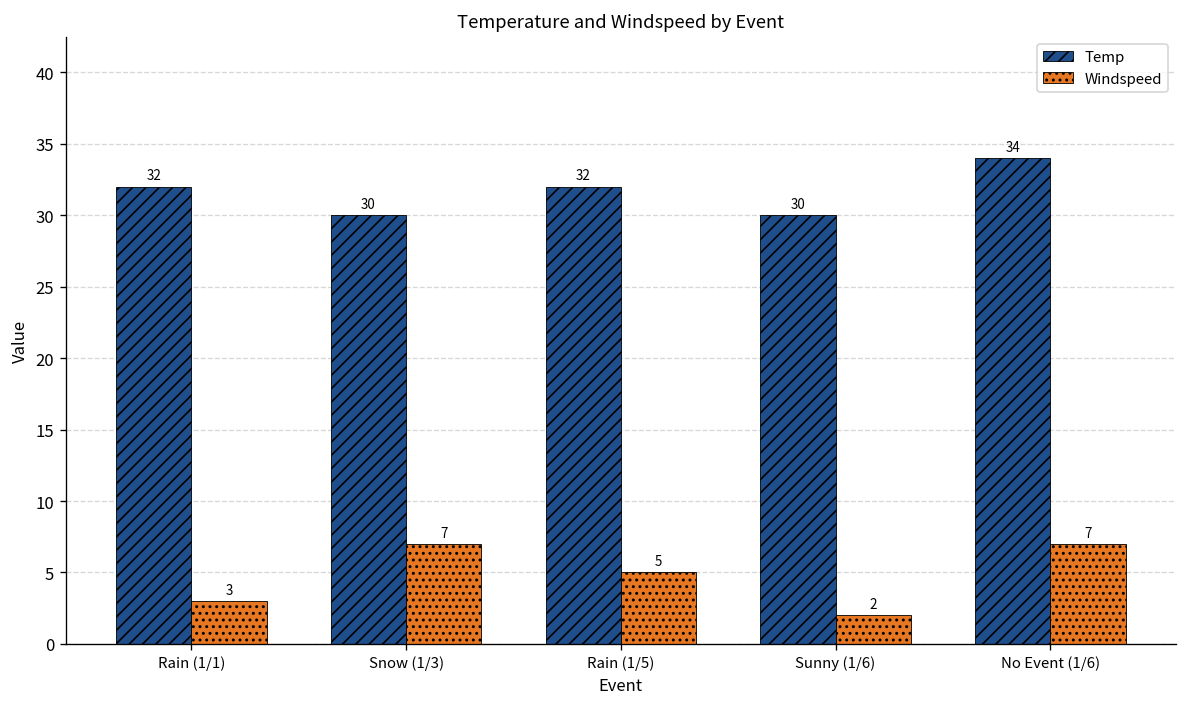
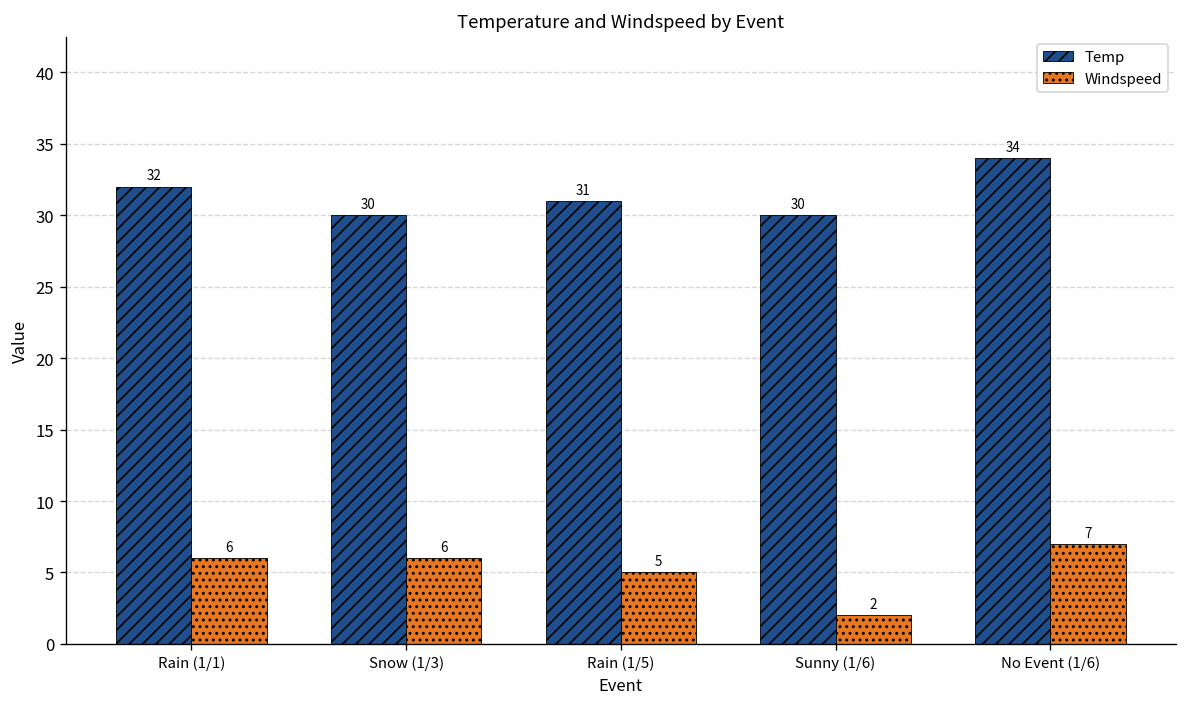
  {
    "Temp": {
      "Rain (1/1)": 32,
      "Snow (1/3)": 30,
-     "Rain (1/5)": 32,
+     "Rain (1/5)": 31,
      "Sunny (1/6)": 30,
      "No Event (1/6)": 34
    },
    "Windspeed": {
-     "Rain (1/1)": 3,
-     "Snow (1/3)": 7,
+     "Rain (1/1)": 6,
+     "Snow (1/3)": 6,
      "Rain (1/5)": 5,
      "Sunny (1/6)": 2,
      "No Event (1/6)": 7
    }
  }
